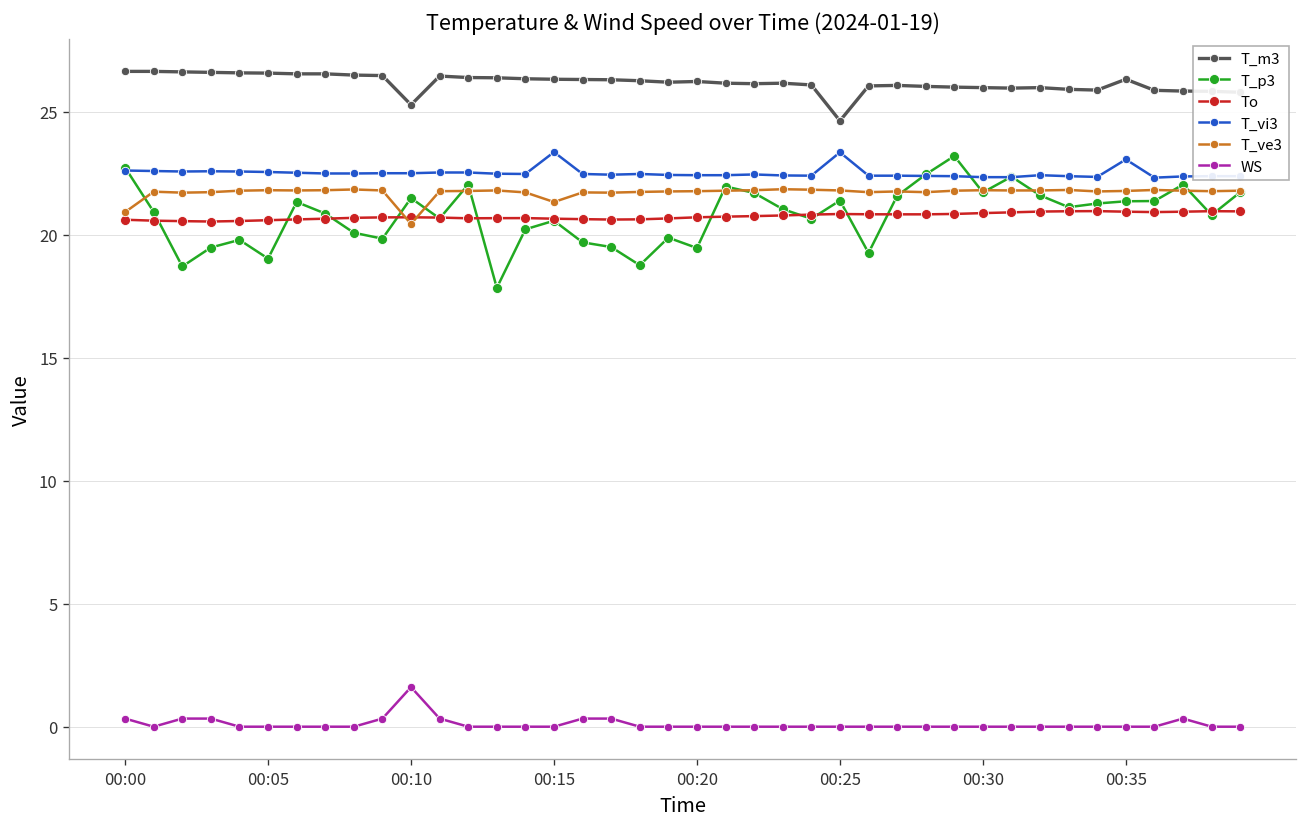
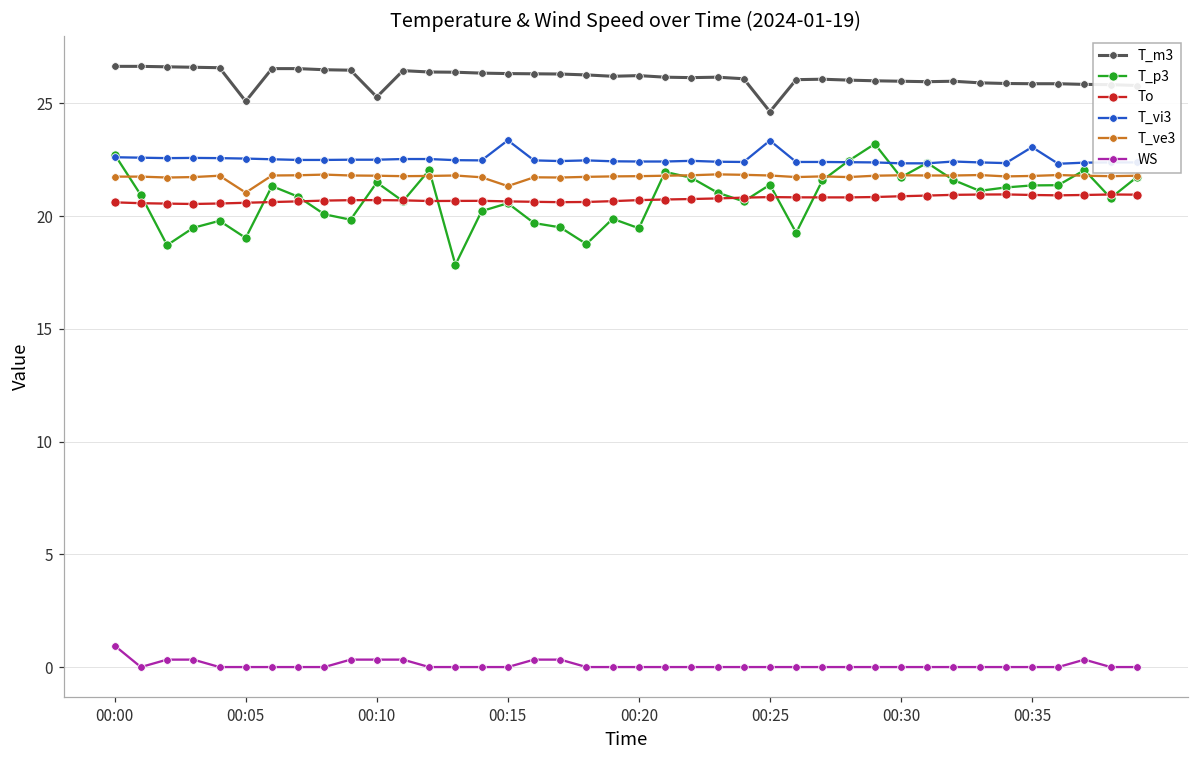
  {
    "T_m3": {
      "00:00": 26.6,
-     "00:05": 26.6,
+     "00:05": 25.1,
      "00:10": 25.3,
      "00:15": 26.3,
      "00:20": 26.2,
      "00:25": 24.6,
      "00:30": 26.0,
-     "00:35": 26.3
+     "00:35": 25.9
    },
    "T_p3": {
      "00:05": 19.0,
      "00:10": 21.5,
      "00:20": 19.5,
      "00:25": 21.4,
      "00:35": 21.4
    },
    "To": {
      "00:00": 20.6,
      "00:05": 20.6,
      "00:10": 20.7,
      "00:20": 20.7,
      "00:25": 20.8,
      "00:30": 20.9,
      "00:35": 20.9
    },
    "T_vi3": {
      "00:05": 22.6,
      "00:10": 22.5,
      "00:15": 23.4,
      "00:20": 22.4,
      "00:25": 23.4,
      "00:30": 22.3,
      "00:35": 23.1
    },
    "T_ve3": {
-     "00:00": 20.9,
-     "00:05": 21.8,
-     "00:10": 20.4,
+     "00:00": 21.8,
+     "00:05": 21.0,
+     "00:10": 21.8,
      "00:15": 21.3,
      "00:20": 21.8,
      "00:25": 21.8,
      "00:35": 21.8
    },
    "WS": {
-     "00:00": 0.3,
+     "00:00": 1.0,
      "00:05": 0.0,
-     "00:10": 1.6,
+     "00:10": 0.3,
      "00:15": 0.0,
      "00:20": 0.0,
      "00:25": 0.0,
      "00:30": 0.0,
      "00:35": 0.0
    }
  }
